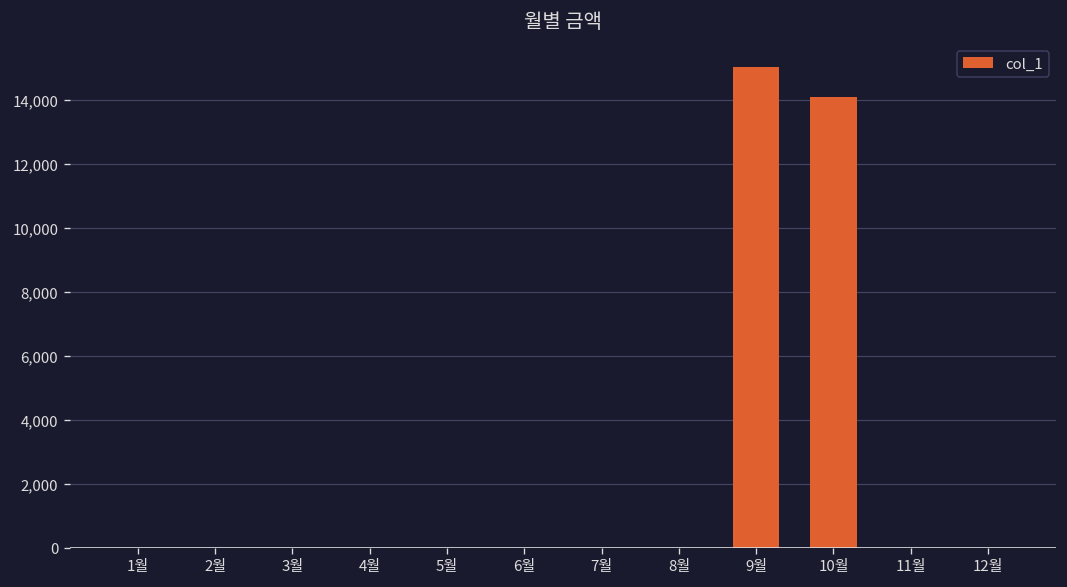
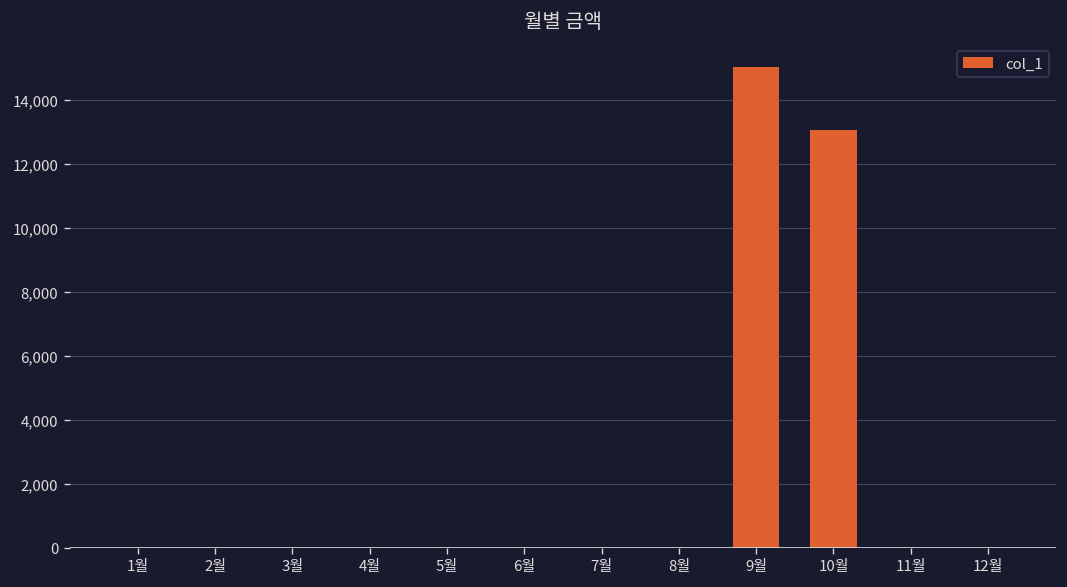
  {
    "1월": "0",
    "2월": "0",
    "3월": "0",
    "4월": "0",
    "5월": "0",
    "6월": "0",
    "7월": "0",
    "8월": "0",
    "9월": "15,000",
-   "10월": "14,100",
+   "10월": "13,100",
    "11월": "0",
    "12월": "0"
  }
